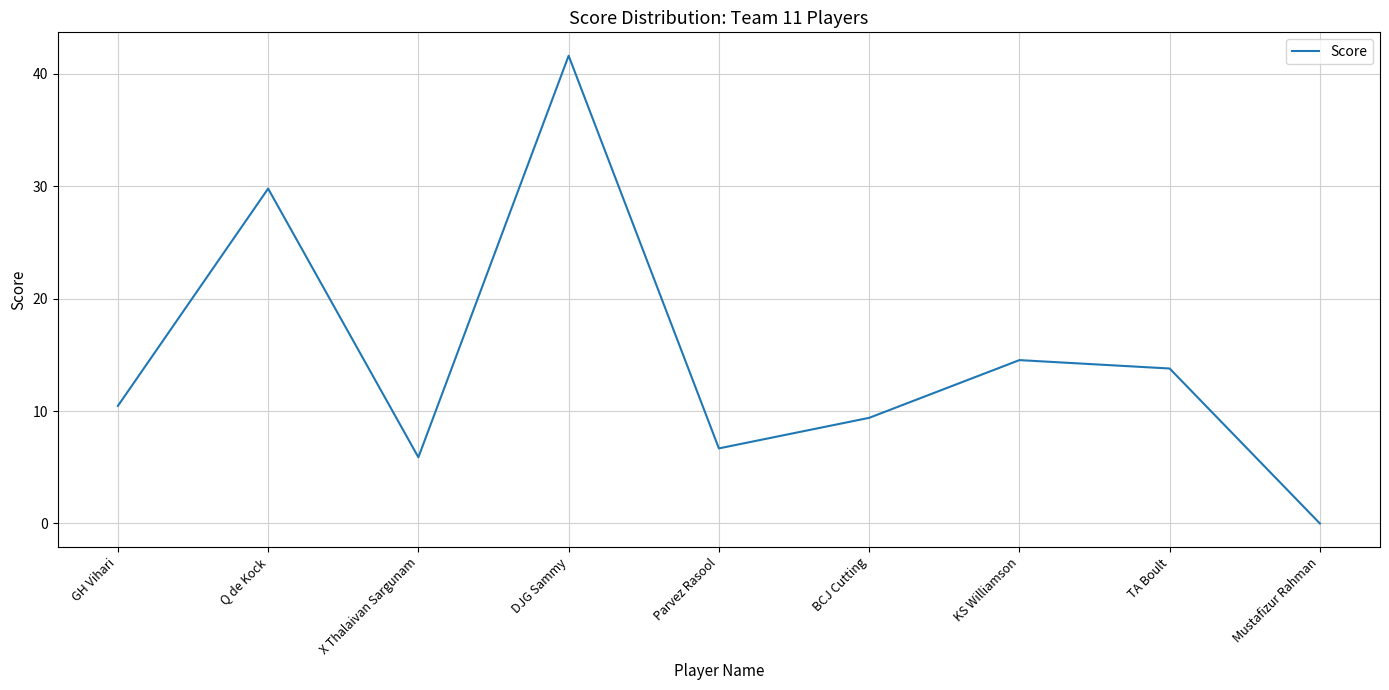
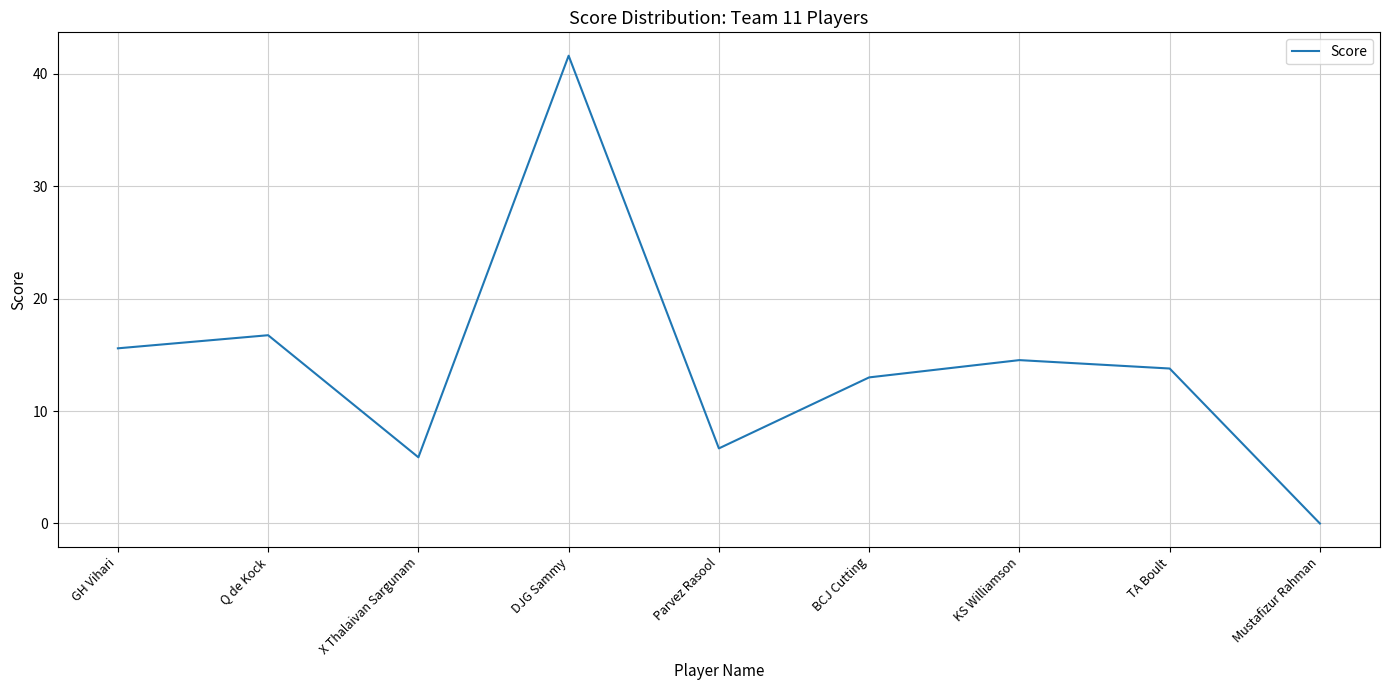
  {
-   "GH Vihari": 10.5,
-   "Q de Kock": 29.8,
+   "GH Vihari": 15.6,
+   "Q de Kock": 16.8,
    "X Thalaivan Sargunam": 5.9,
    "DJG Sammy": 41.6,
    "Parvez Rasool": 6.7,
-   "BCJ Cutting": 9.4,
+   "BCJ Cutting": 13.0,
    "KS Williamson": 14.5,
    "TA Boult": 13.8,
    "Mustafizur Rahman": 0.0
  }
